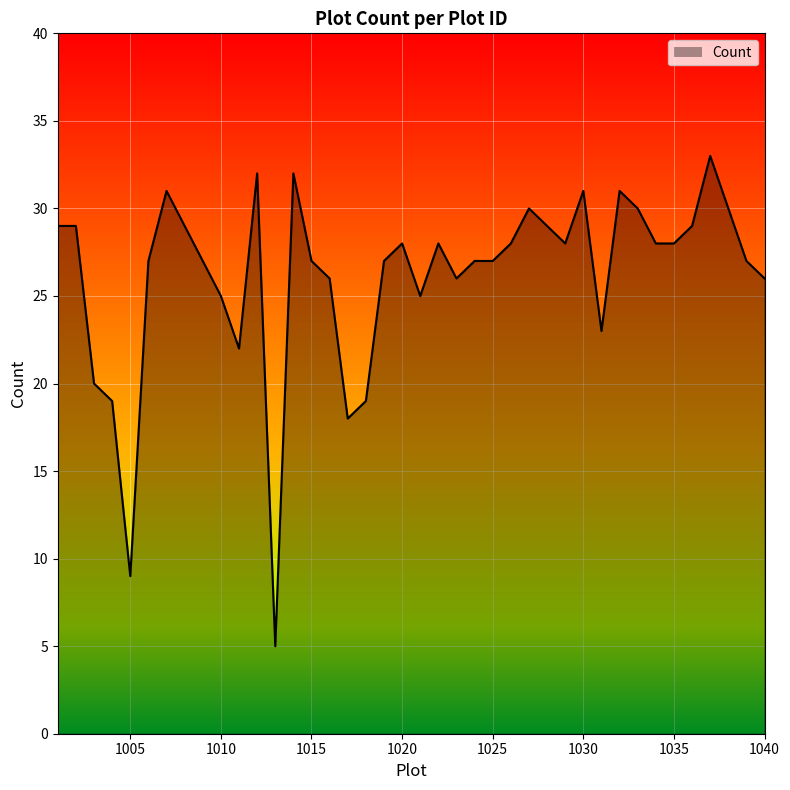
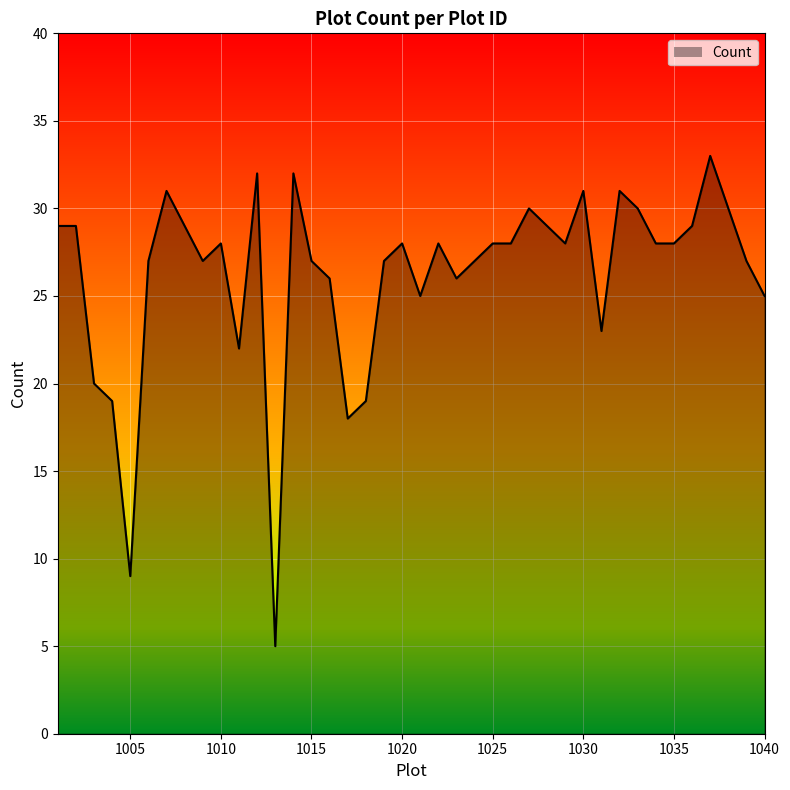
  {
    "1005": 9,
-   "1010": 25,
+   "1010": 28,
    "1015": 27,
    "1020": 28,
-   "1025": 27,
+   "1025": 28,
    "1030": 31,
    "1035": 28,
-   "1040": 26
+   "1040": 25
  }
